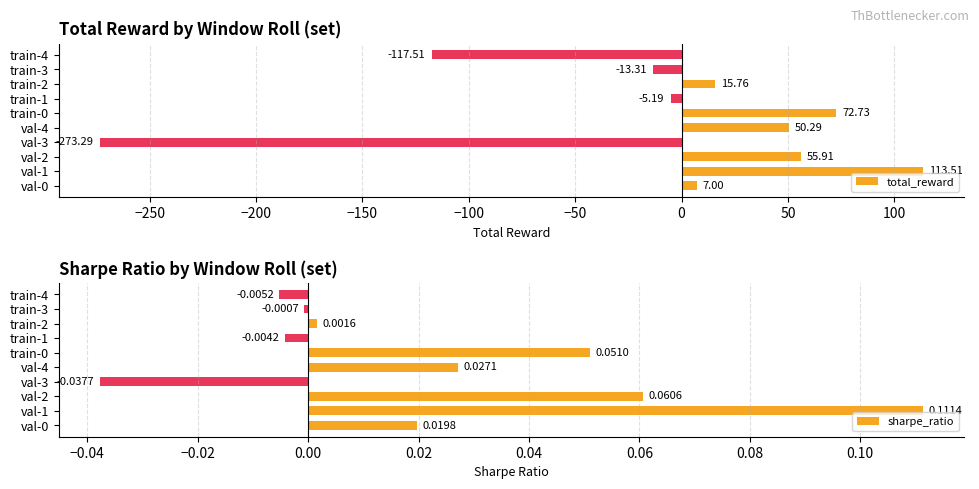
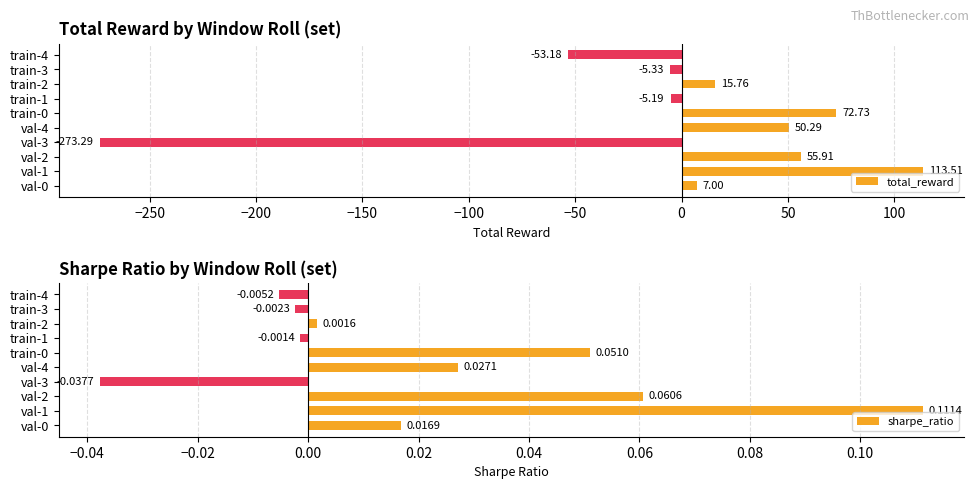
  {
    "Total Reward by Window Roll (set)": {
-     "train-4": -117.51,
-     "train-3": -13.31,
+     "train-4": -53.18,
+     "train-3": -5.33,
      "train-2": 15.76,
      "train-1": -5.19,
      "train-0": 72.73,
      "val-4": 50.29,
      "val-3": -273.29,
      "val-2": 55.91,
      "val-0": 7.00
    },
    "Sharpe Ratio by Window Roll (set)": {
      "train-4": -0.0052,
-     "train-3": -0.0007,
+     "train-3": -0.0023,
      "train-2": 0.0016,
-     "train-1": -0.0042,
+     "train-1": -0.0014,
      "train-0": 0.0510,
      "val-4": 0.0271,
      "val-3": -0.0377,
      "val-2": 0.0606,
-     "val-0": 0.0198
+     "val-0": 0.0169
    }
  }
